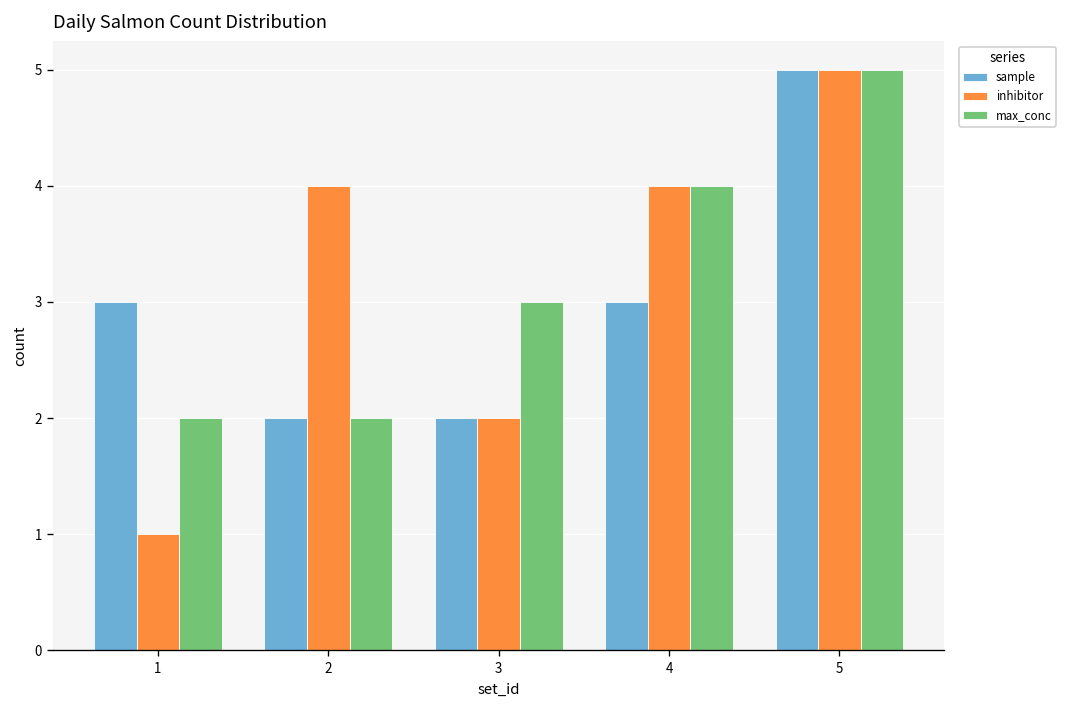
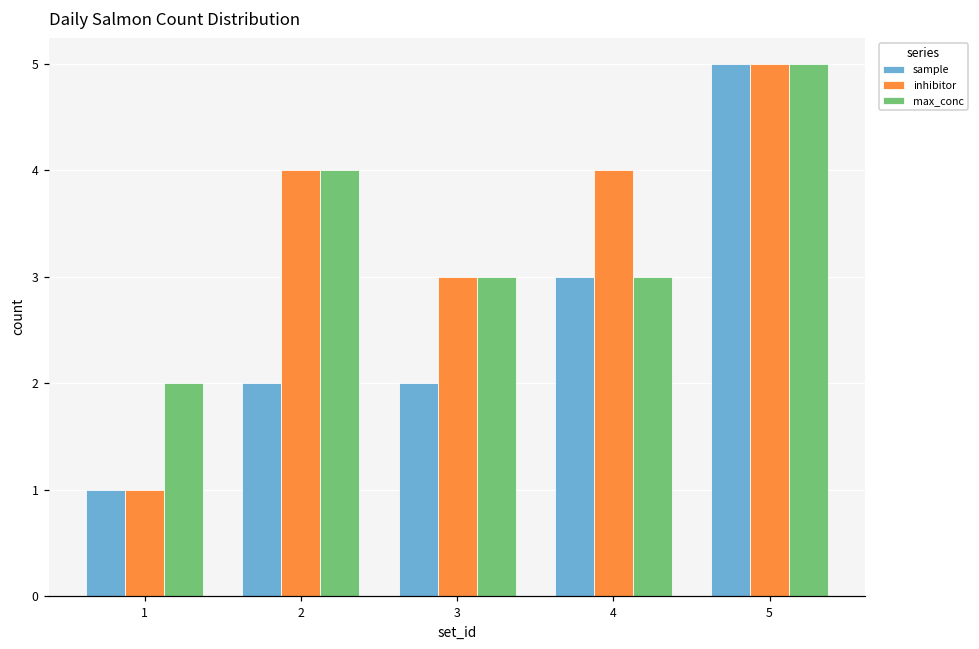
  {
    "sample": {
-     "1": 3,
+     "1": 1,
      "2": 2,
      "3": 2,
      "4": 3,
      "5": 5
    },
    "inhibitor": {
      "1": 1,
      "2": 4,
-     "3": 2,
+     "3": 3,
      "4": 4,
      "5": 5
    },
    "max_conc": {
      "1": 2,
-     "2": 2,
+     "2": 4,
      "3": 3,
-     "4": 4,
+     "4": 3,
      "5": 5
    }
  }
